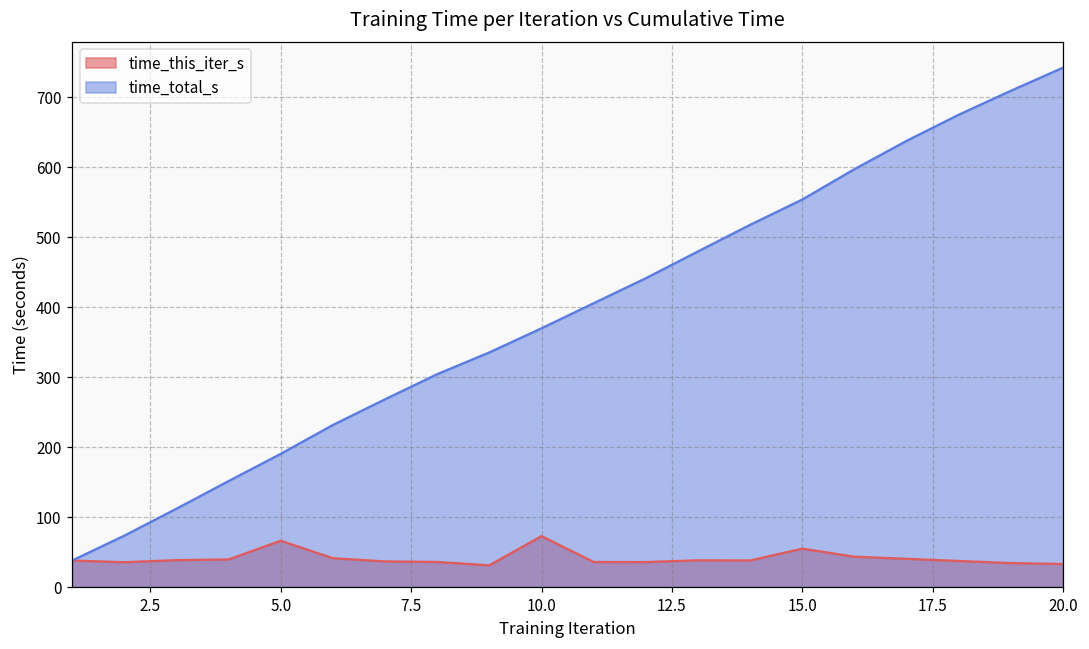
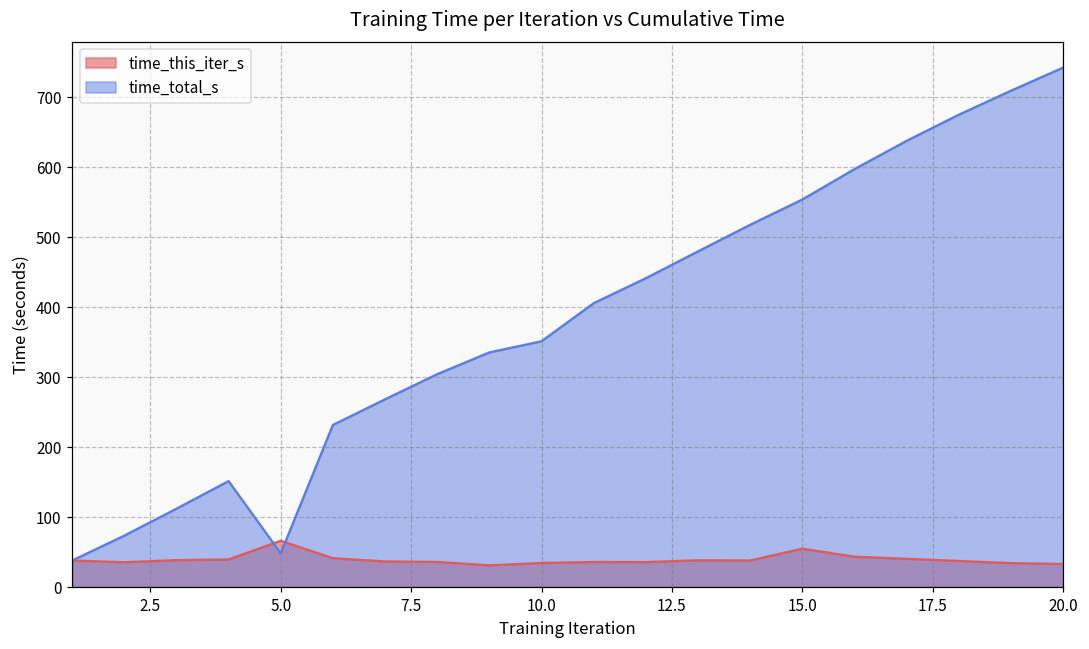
  {
    "time_this_iter_s": {
      "5.0": 70,
-     "10.0": 70,
+     "10.0": 30,
      "15.0": 50,
      "20.0": 30
    },
    "time_total_s": {
-     "5.0": 190,
-     "10.0": 370,
+     "5.0": 50,
+     "10.0": 350,
      "15.0": 550,
      "20.0": 740
    }
  }
